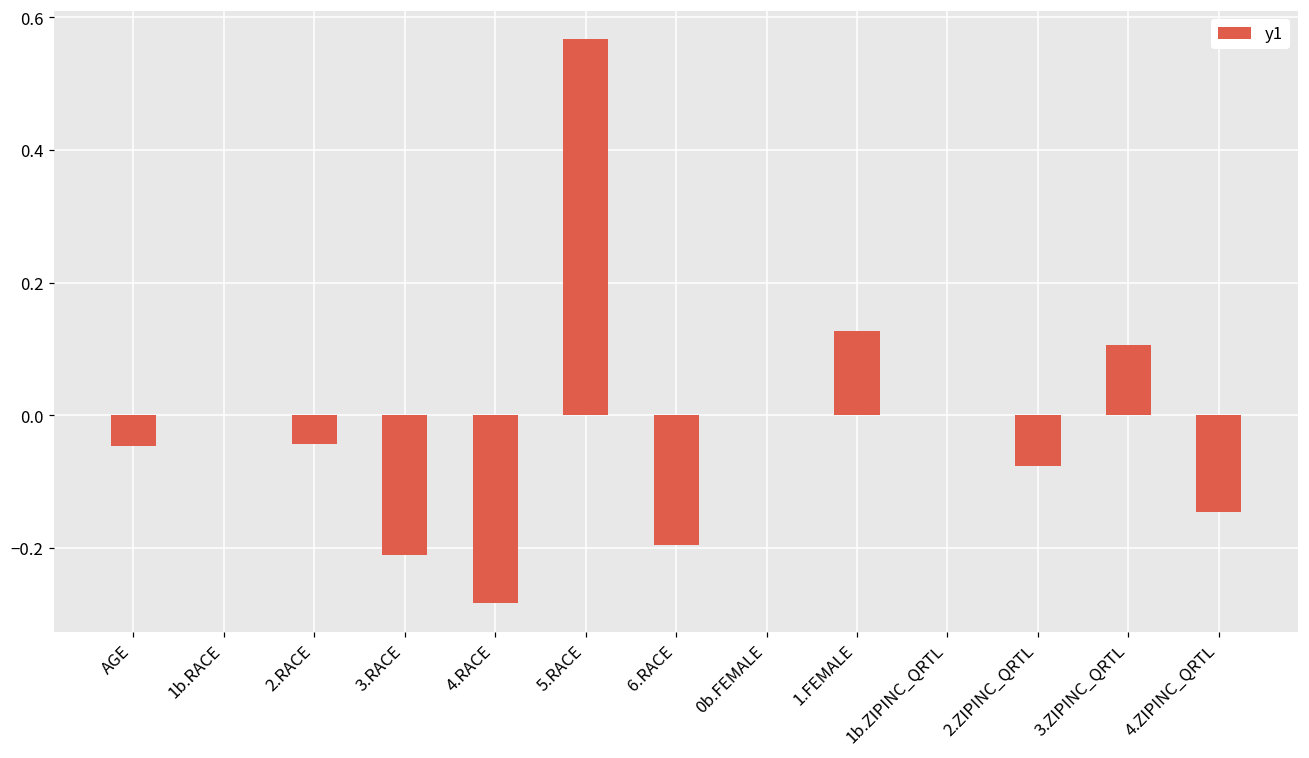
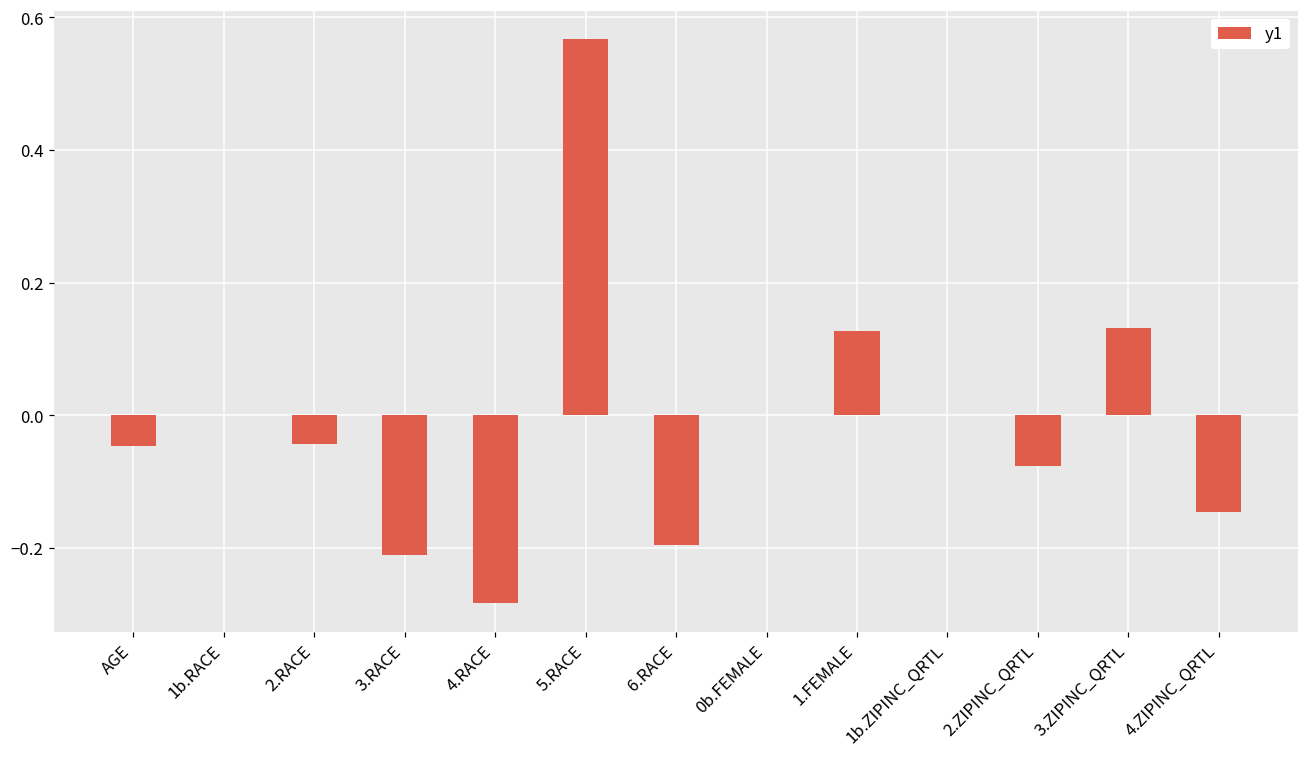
  {
    "AGE": -0.05,
    "1b.RACE": 0.00,
    "2.RACE": -0.04,
    "3.RACE": -0.21,
    "4.RACE": -0.28,
    "5.RACE": 0.57,
    "6.RACE": -0.20,
    "0b.FEMALE": 0.00,
    "1.FEMALE": 0.13,
    "1b.ZIPINC_QRTL": 0.00,
    "2.ZIPINC_QRTL": -0.08,
-   "3.ZIPINC_QRTL": 0.11,
+   "3.ZIPINC_QRTL": 0.13,
    "4.ZIPINC_QRTL": -0.15
  }
